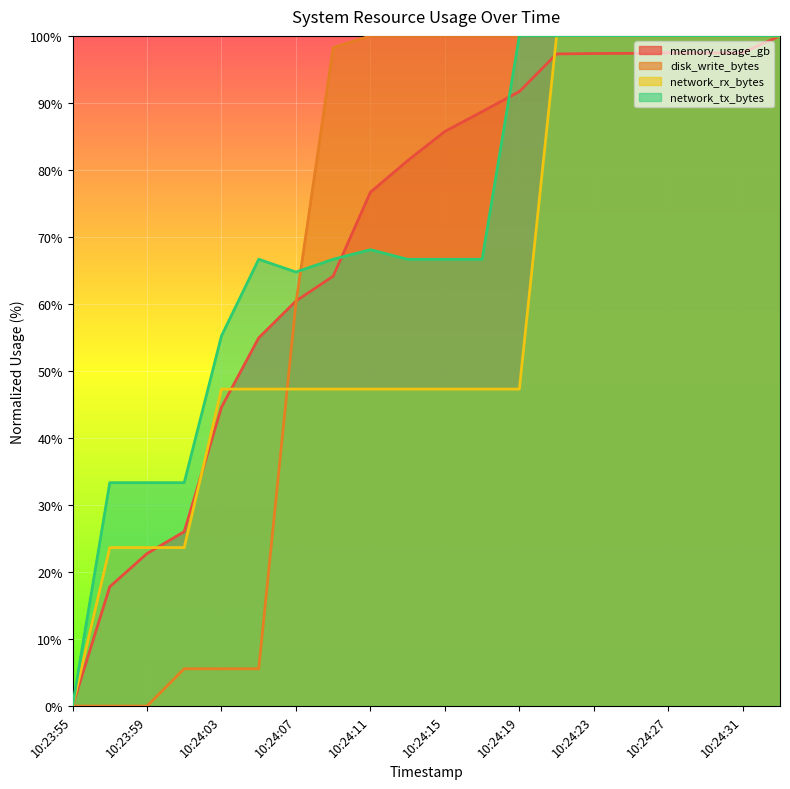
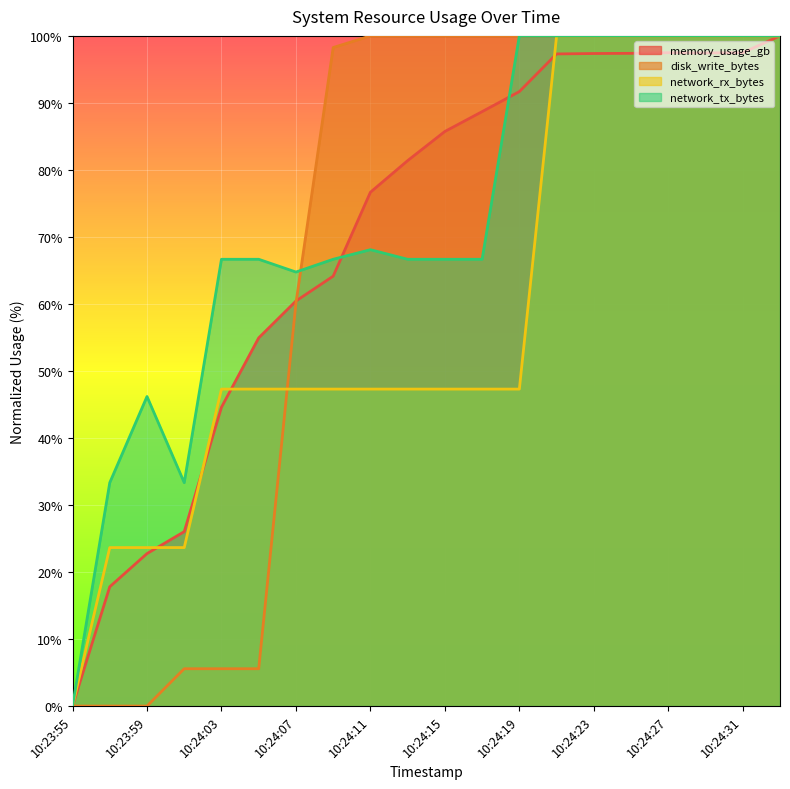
  {
    "network_tx_bytes": {
-     "10:23:59": "33%",
-     "10:24:03": "55%",
+     "10:23:59": "46%",
+     "10:24:03": "67%",
      "10:24:07": "65%",
      "10:24:11": "68%",
      "10:24:15": "67%"
    }
  }
